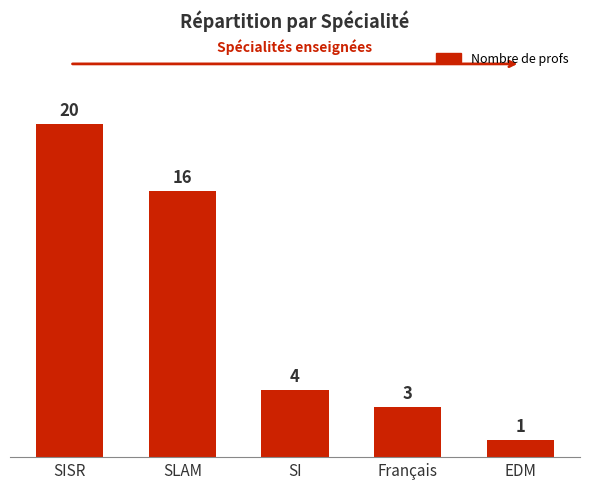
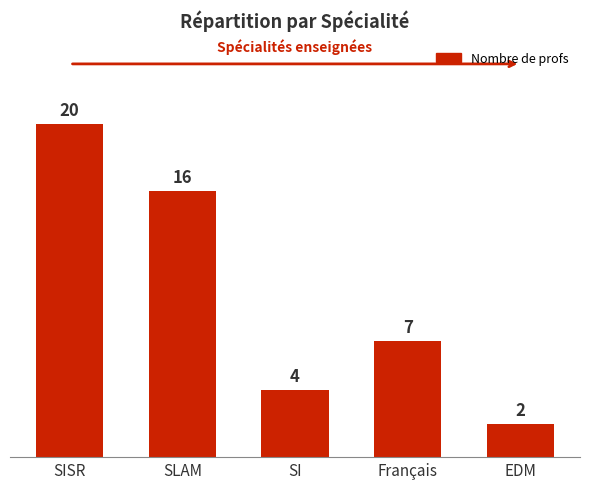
  {
    "SISR": 20,
    "SLAM": 16,
    "SI": 4,
-   "Français": 3,
-   "EDM": 1
+   "Français": 7,
+   "EDM": 2
  }
